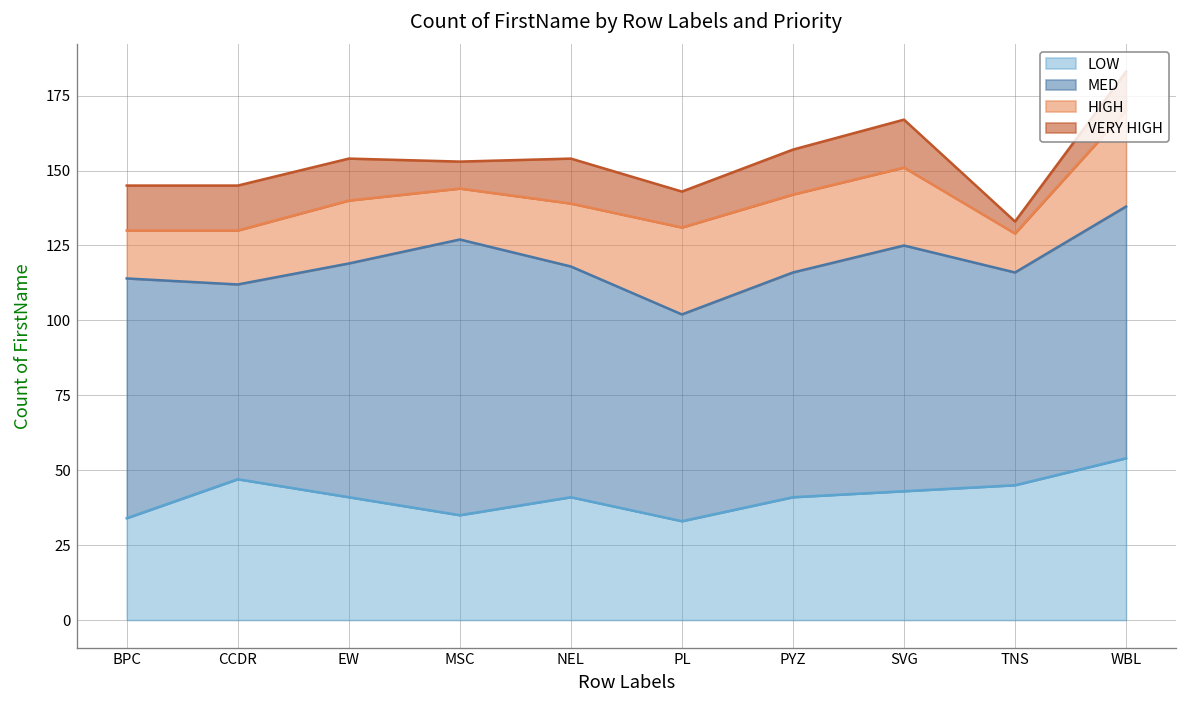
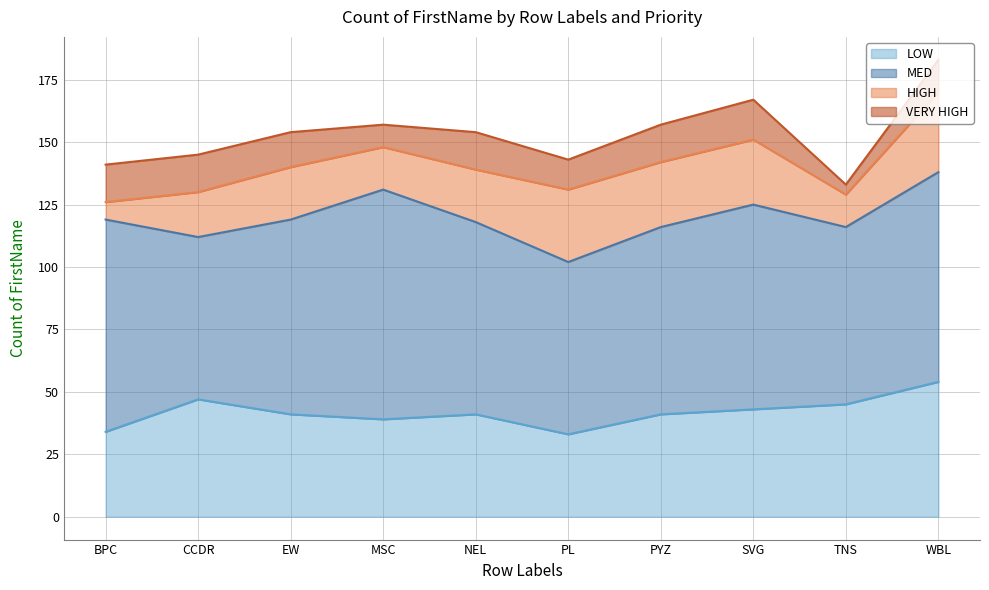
  {
    "LOW": {
      "BPC": 34,
      "CCDR": 47,
      "EW": 41,
-     "MSC": 35,
+     "MSC": 39,
      "NEL": 41,
      "PL": 33,
      "PYZ": 41,
      "SVG": 43,
      "TNS": 45,
      "WBL": 54
    },
    "MED": {
-     "BPC": 80,
+     "BPC": 85,
      "CCDR": 65,
      "EW": 78,
      "MSC": 92,
      "NEL": 77,
      "PL": 69,
      "PYZ": 75,
      "SVG": 82,
      "TNS": 71,
      "WBL": 84
    },
    "HIGH": {
-     "BPC": 16,
+     "BPC": 7,
      "CCDR": 18,
      "EW": 21,
      "MSC": 17,
      "NEL": 21,
      "PL": 29,
      "PYZ": 26,
      "SVG": 26,
      "TNS": 13
    },
    "VERY HIGH": {
      "BPC": 15,
      "CCDR": 15,
      "EW": 14,
      "MSC": 9,
      "NEL": 15,
      "PL": 12,
      "PYZ": 15,
      "SVG": 16,
      "TNS": 4
    }
  }
